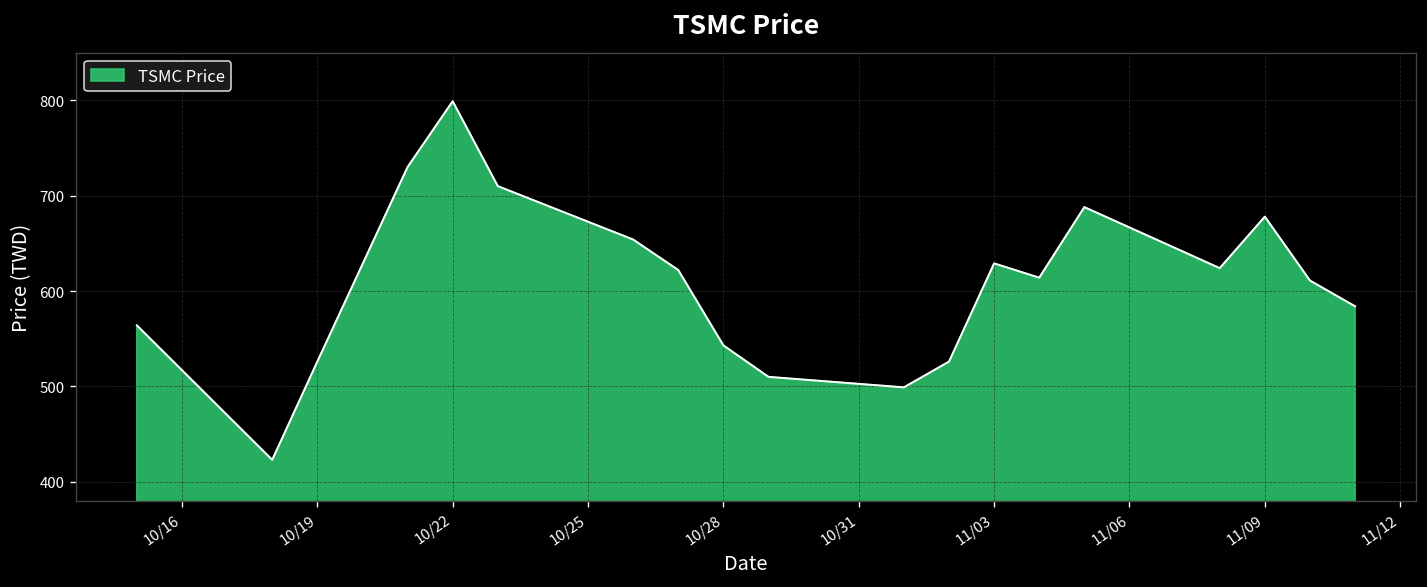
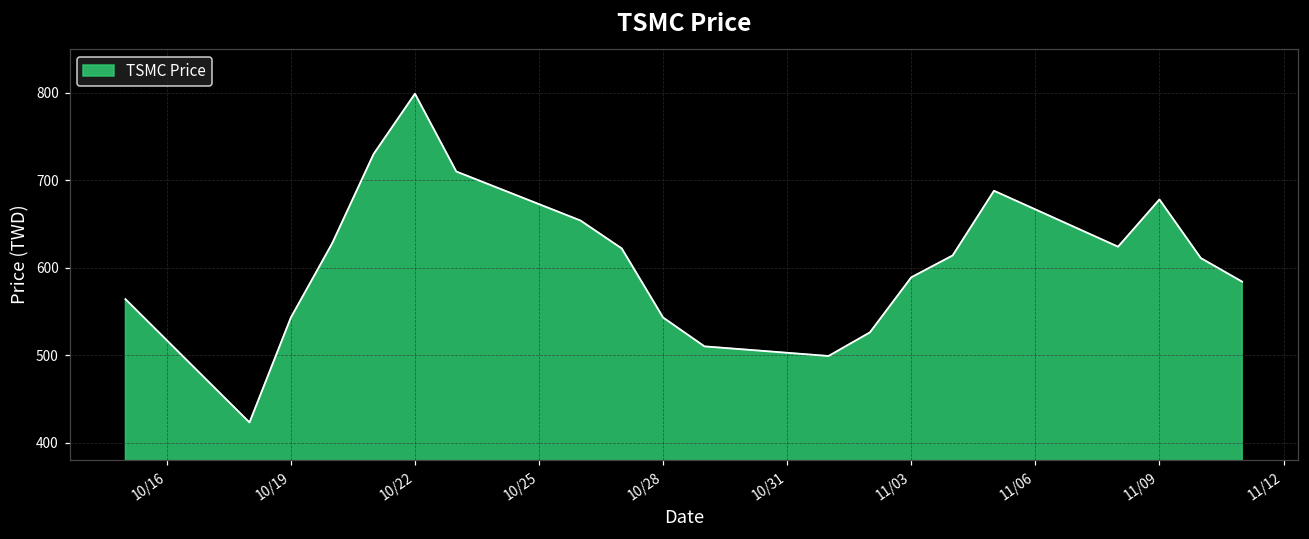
  {
-   "10/19": 530,
+   "10/19": 540,
    "10/22": 800,
    "10/28": 540,
-   "11/03": 630,
+   "11/03": 590,
    "11/09": 680
  }
